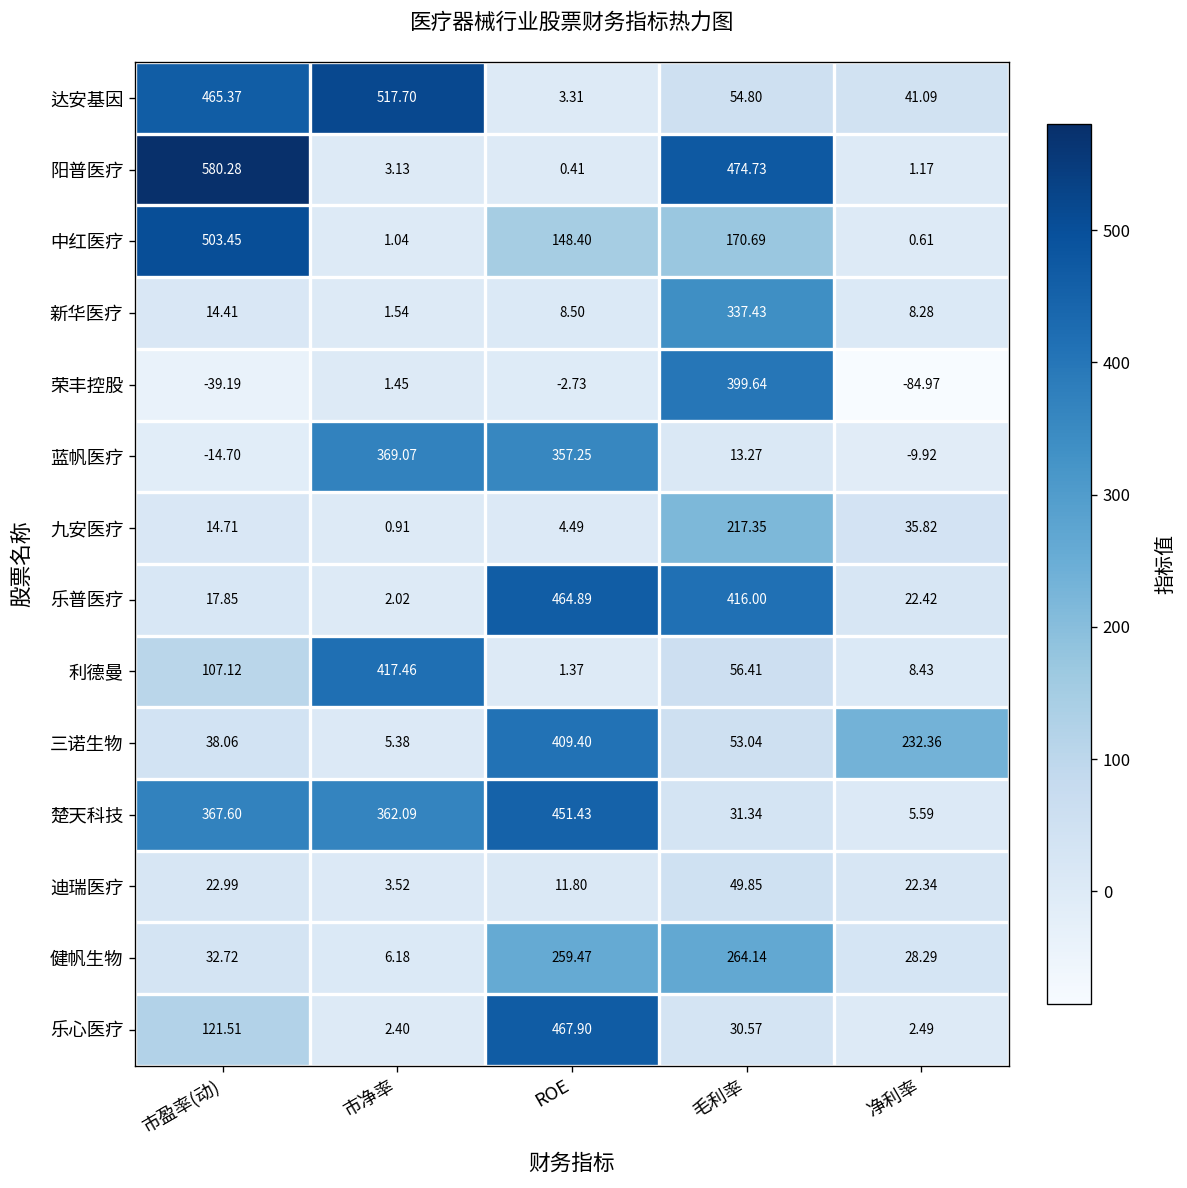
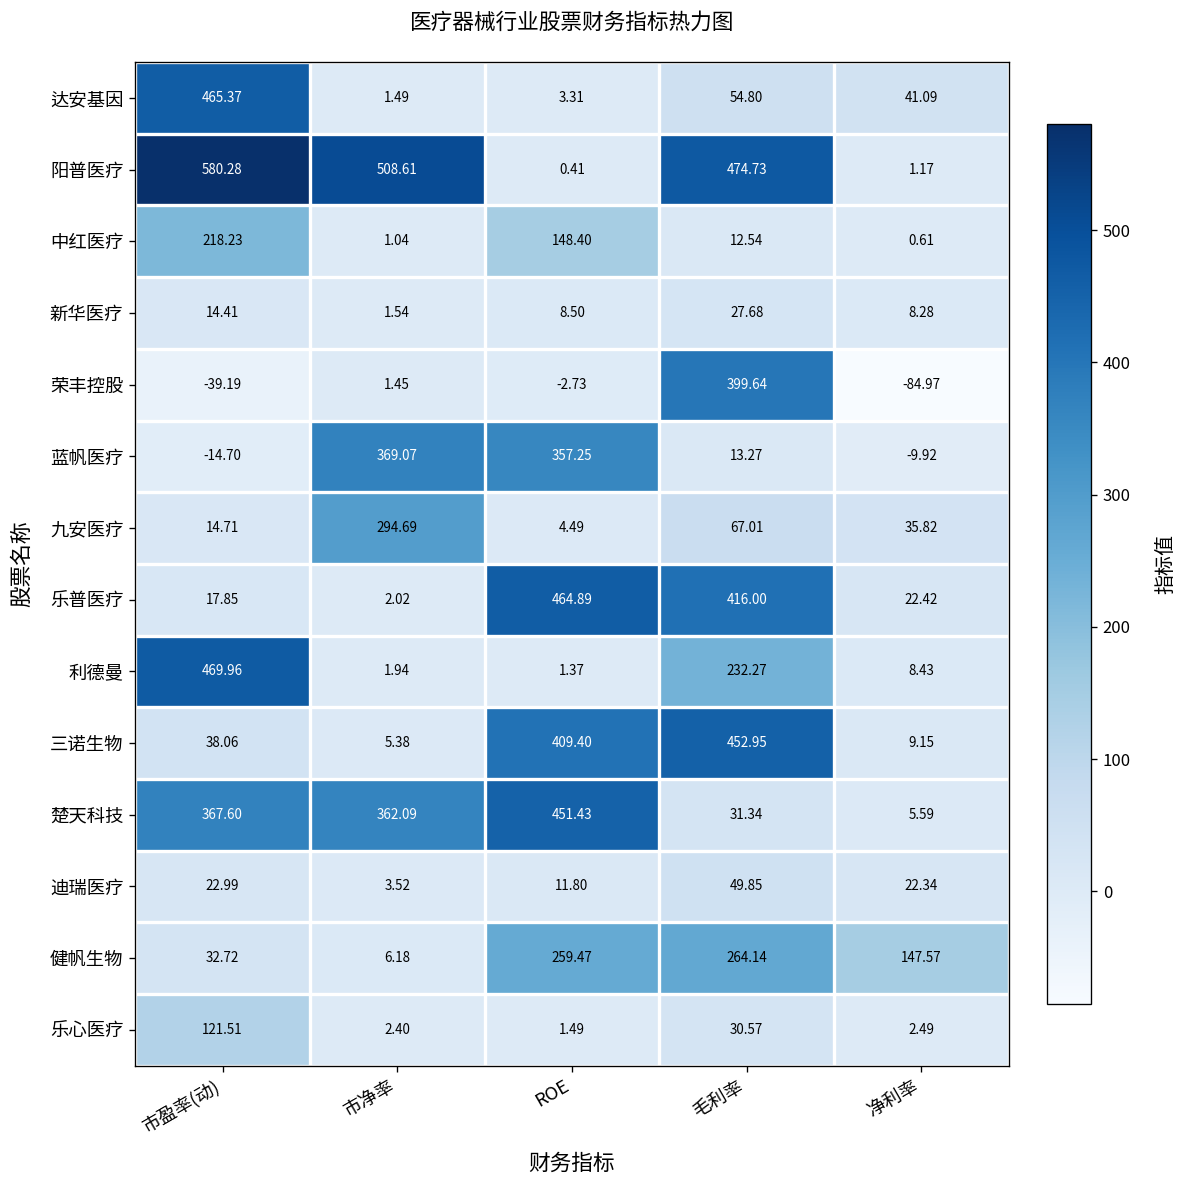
  {
    "达安基因": {
      "市盈率(动)": 465.37,
-     "市净率": 517.70,
+     "市净率": 1.49,
      "ROE": 3.31,
      "毛利率": 54.80,
      "净利率": 41.09
    },
    "阳普医疗": {
      "市盈率(动)": 580.28,
-     "市净率": 3.13,
+     "市净率": 508.61,
      "ROE": 0.41,
      "毛利率": 474.73,
      "净利率": 1.17
    },
    "中红医疗": {
-     "市盈率(动)": 503.45,
+     "市盈率(动)": 218.23,
      "市净率": 1.04,
      "ROE": 148.40,
-     "毛利率": 170.69,
+     "毛利率": 12.54,
      "净利率": 0.61
    },
    "新华医疗": {
      "市盈率(动)": 14.41,
      "市净率": 1.54,
      "ROE": 8.50,
-     "毛利率": 337.43,
+     "毛利率": 27.68,
      "净利率": 8.28
    },
    "荣丰控股": {
      "市盈率(动)": -39.19,
      "市净率": 1.45,
      "ROE": -2.73,
      "毛利率": 399.64,
      "净利率": -84.97
    },
    "蓝帆医疗": {
      "市盈率(动)": -14.70,
      "市净率": 369.07,
      "ROE": 357.25,
      "毛利率": 13.27,
      "净利率": -9.92
    },
    "九安医疗": {
      "市盈率(动)": 14.71,
-     "市净率": 0.91,
+     "市净率": 294.69,
      "ROE": 4.49,
-     "毛利率": 217.35,
+     "毛利率": 67.01,
      "净利率": 35.82
    },
    "乐普医疗": {
      "市盈率(动)": 17.85,
      "市净率": 2.02,
      "ROE": 464.89,
      "毛利率": 416.00,
      "净利率": 22.42
    },
    "利德曼": {
-     "市盈率(动)": 107.12,
-     "市净率": 417.46,
+     "市盈率(动)": 469.96,
+     "市净率": 1.94,
      "ROE": 1.37,
-     "毛利率": 56.41,
+     "毛利率": 232.27,
      "净利率": 8.43
    },
    "三诺生物": {
      "市盈率(动)": 38.06,
      "市净率": 5.38,
      "ROE": 409.40,
-     "毛利率": 53.04,
-     "净利率": 232.36
+     "毛利率": 452.95,
+     "净利率": 9.15
    },
    "楚天科技": {
      "市盈率(动)": 367.60,
      "市净率": 362.09,
      "ROE": 451.43,
      "毛利率": 31.34,
      "净利率": 5.59
    },
    "迪瑞医疗": {
      "市盈率(动)": 22.99,
      "市净率": 3.52,
      "ROE": 11.80,
      "毛利率": 49.85,
      "净利率": 22.34
    },
    "健帆生物": {
      "市盈率(动)": 32.72,
      "市净率": 6.18,
      "ROE": 259.47,
      "毛利率": 264.14,
-     "净利率": 28.29
+     "净利率": 147.57
    },
    "乐心医疗": {
      "市盈率(动)": 121.51,
      "市净率": 2.40,
-     "ROE": 467.90,
+     "ROE": 1.49,
      "毛利率": 30.57,
      "净利率": 2.49
    }
  }
